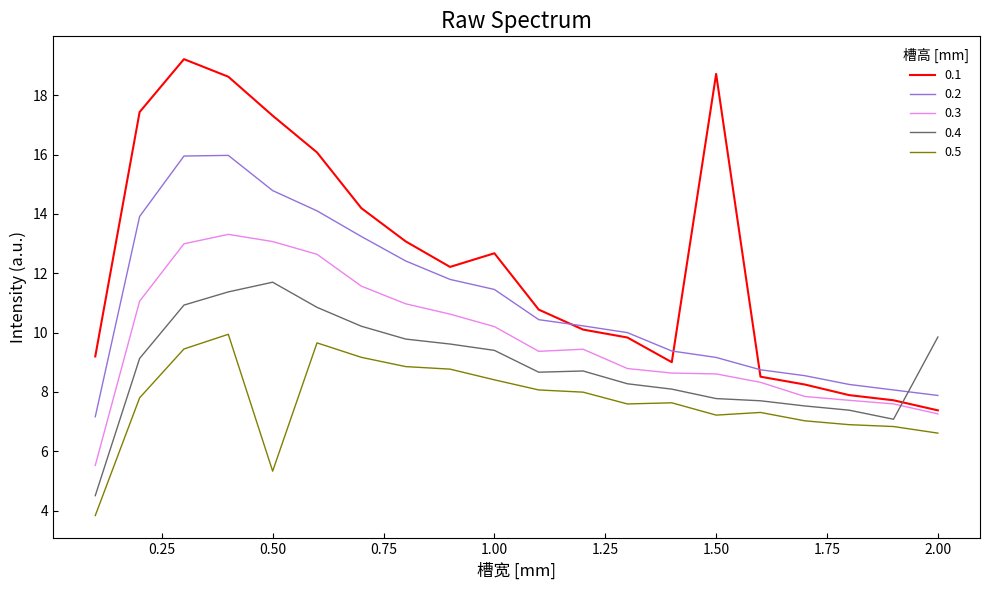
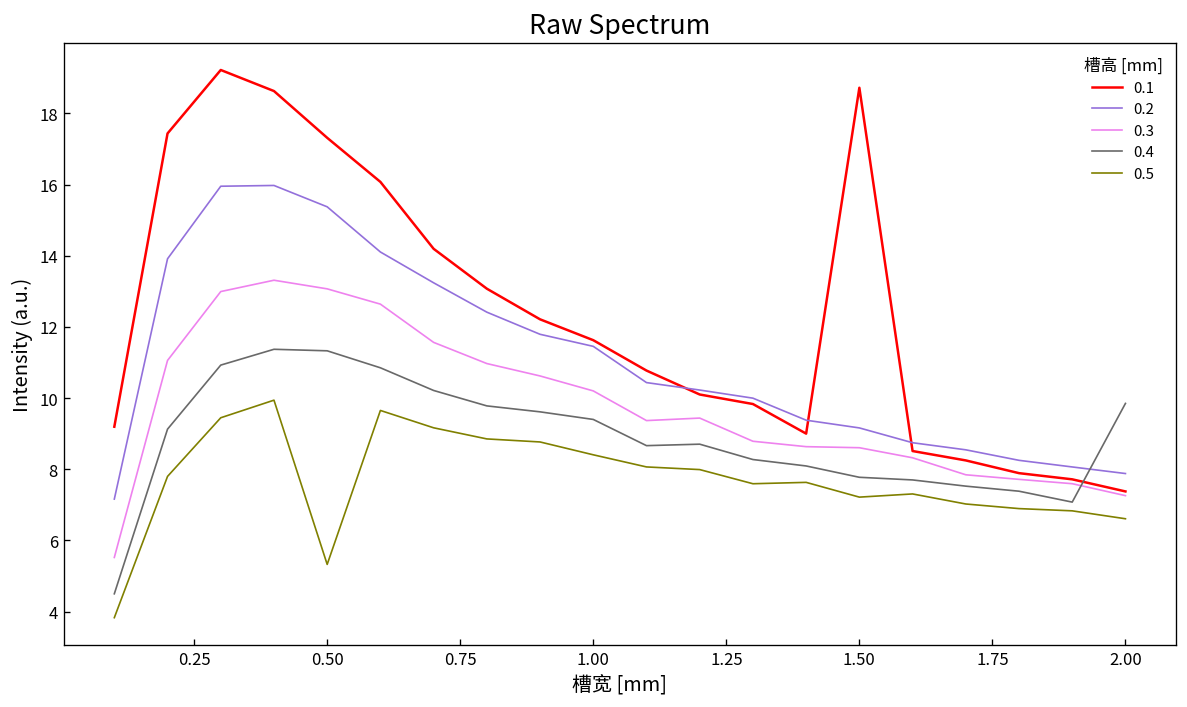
  {
    "0.1": {
      "0.50": 17.3,
-     "1.00": 12.7,
+     "1.00": 11.6,
      "1.50": 18.7,
      "2.00": 7.4
    },
    "0.2": {
-     "0.50": 14.8,
+     "0.50": 15.4,
      "1.00": 11.5,
      "1.50": 9.2,
      "2.00": 7.9
    },
    "0.3": {
      "0.50": 13.1,
      "1.00": 10.2,
      "1.50": 8.6,
      "2.00": 7.3
    },
    "0.4": {
-     "0.50": 11.7,
+     "0.50": 11.3,
      "1.00": 9.4,
      "1.50": 7.8,
      "2.00": 9.9
    },
    "0.5": {
      "0.50": 5.3,
      "1.00": 8.4,
      "1.50": 7.2,
      "2.00": 6.6
    }
  }
